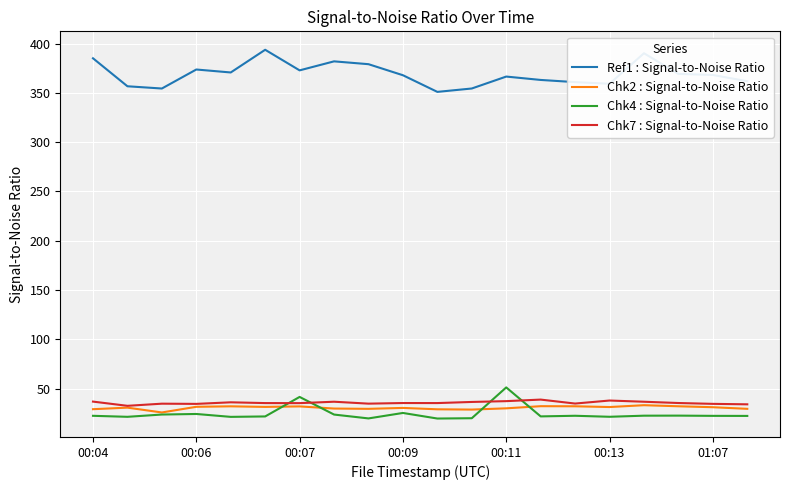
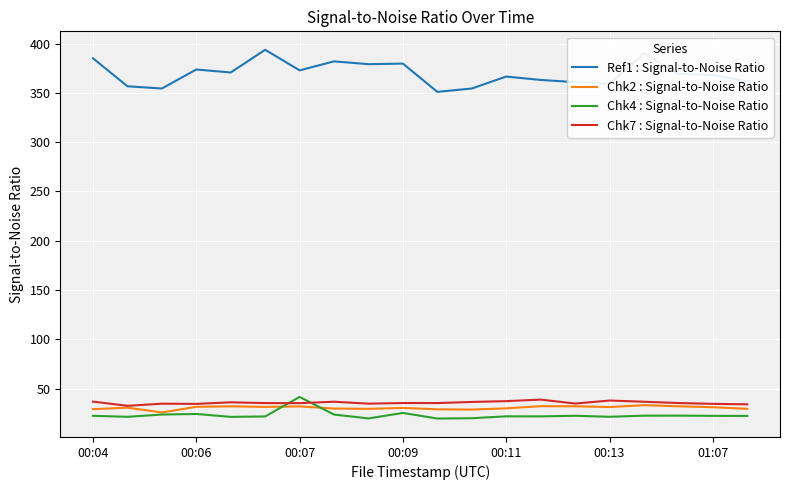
  {
    "Ref1 : Signal-to-Noise Ratio": {
      "00:04": 390,
      "00:06": 370,
      "00:07": 370,
-     "00:09": 370,
+     "00:09": 380,
      "00:11": 370
    },
    "Chk2 : Signal-to-Noise Ratio": {
      "00:04": 30,
      "00:06": 30,
      "00:07": 30,
      "00:09": 30,
      "00:11": 30,
      "00:13": 30,
      "01:07": 30
    },
    "Chk4 : Signal-to-Noise Ratio": {
      "00:04": 20,
      "00:06": 20,
      "00:07": 40,
      "00:09": 30,
-     "00:11": 50,
+     "00:11": 20,
      "00:13": 20,
      "01:07": 20
    },
    "Chk7 : Signal-to-Noise Ratio": {
      "00:04": 40,
      "00:06": 30,
      "00:07": 40,
      "00:09": 40,
      "00:11": 40,
      "00:13": 40,
      "01:07": 30
    }
  }
